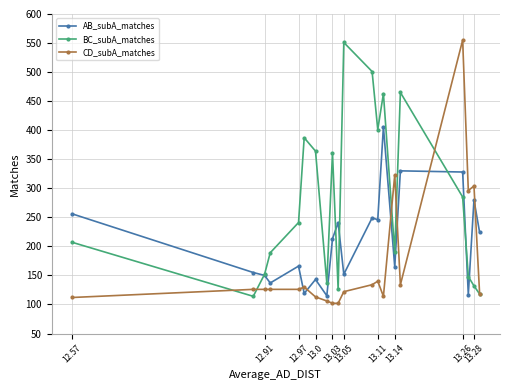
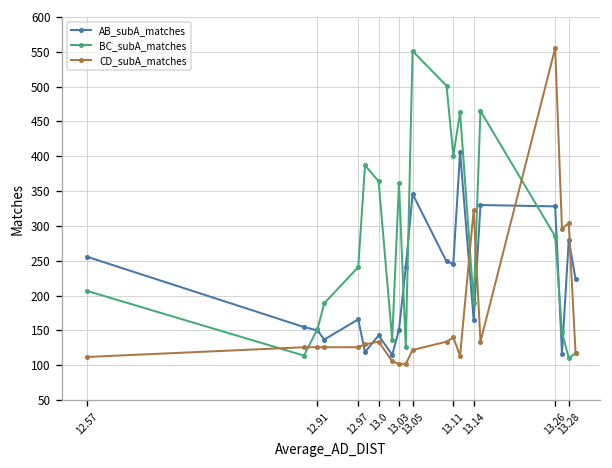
  {
    "AB_subA_matches": {
      "12.57": 260,
      "12.97": 170,
      "13.0": 140,
-     "13.03": 210,
-     "13.05": 150,
+     "13.03": 150,
+     "13.05": 350,
      "13.11": 250,
      "13.14": 170,
      "13.26": 330,
      "13.28": 280
    },
    "BC_subA_matches": {
      "12.57": 210,
      "12.97": 240,
      "13.0": 360,
      "13.03": 360,
      "13.05": 550,
      "13.11": 400,
      "13.14": 190,
      "13.26": 290,
-     "13.28": 130
+     "13.28": 110
    },
    "CD_subA_matches": {
      "12.57": 110,
      "12.91": 130,
      "12.97": 130,
-     "13.0": 110,
+     "13.0": 130,
      "13.03": 100,
      "13.05": 120,
      "13.11": 140,
      "13.14": 320,
      "13.26": 560,
      "13.28": 300
    }
  }
